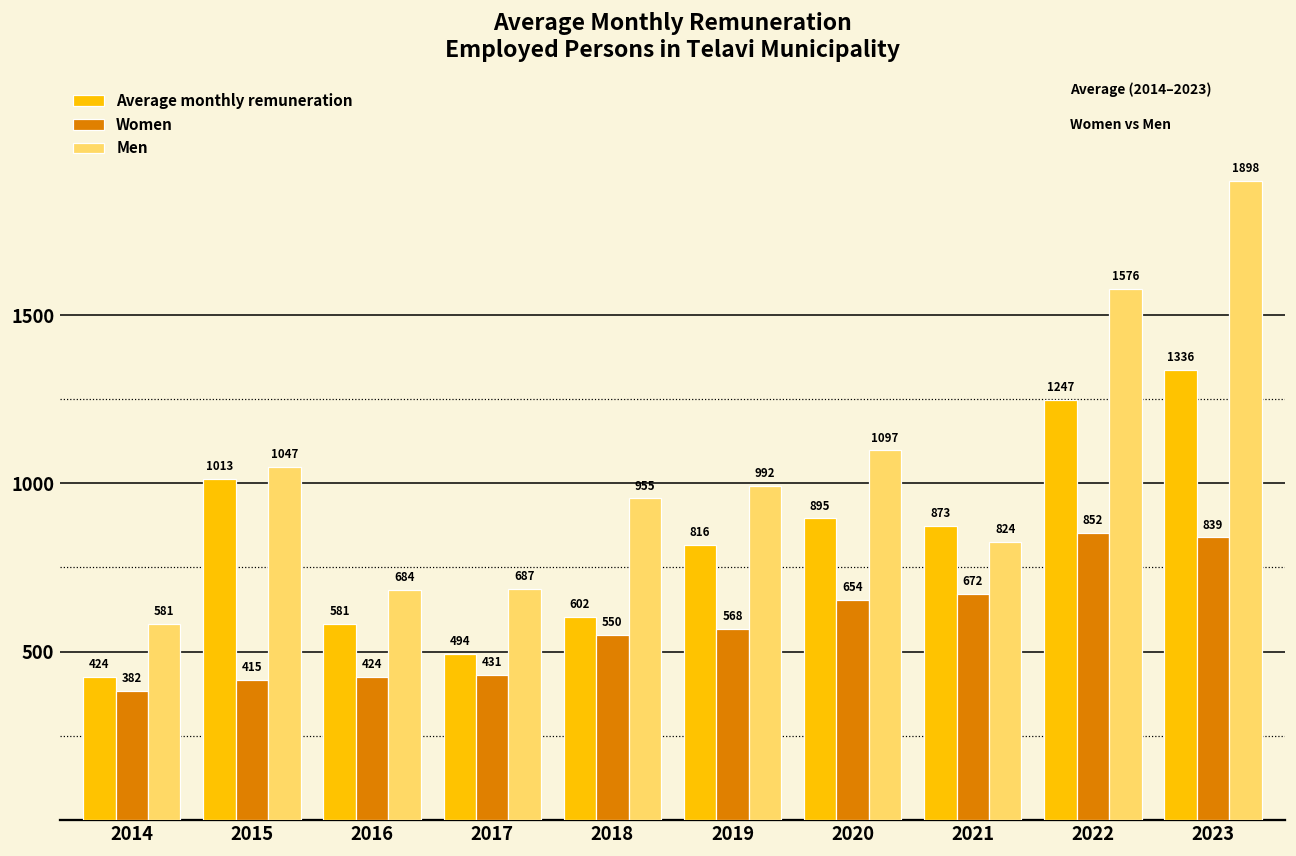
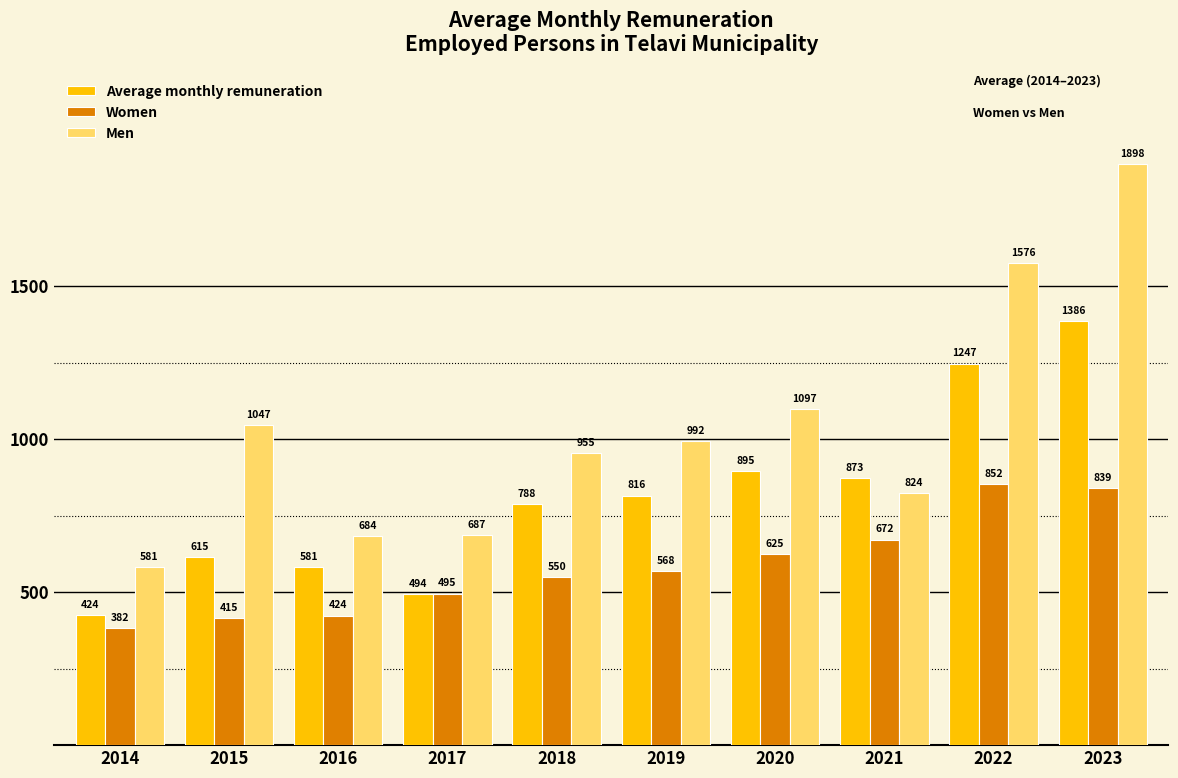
  {
    "Average monthly remuneration": {
      "2014": 424,
-     "2015": 1013,
+     "2015": 615,
      "2016": 581,
      "2017": 494,
-     "2018": 602,
+     "2018": 788,
      "2019": 816,
      "2020": 895,
      "2021": 873,
      "2022": 1247,
-     "2023": 1336
+     "2023": 1386
    },
    "Women": {
      "2014": 382,
      "2015": 415,
      "2016": 424,
-     "2017": 431,
+     "2017": 495,
      "2018": 550,
      "2019": 568,
-     "2020": 654,
+     "2020": 625,
      "2021": 672,
      "2022": 852,
      "2023": 839
    },
    "Men": {
      "2014": 581,
      "2015": 1047,
      "2016": 684,
      "2017": 687,
      "2018": 955,
      "2019": 992,
      "2020": 1097,
      "2021": 824,
      "2022": 1576,
      "2023": 1898
    }
  }
